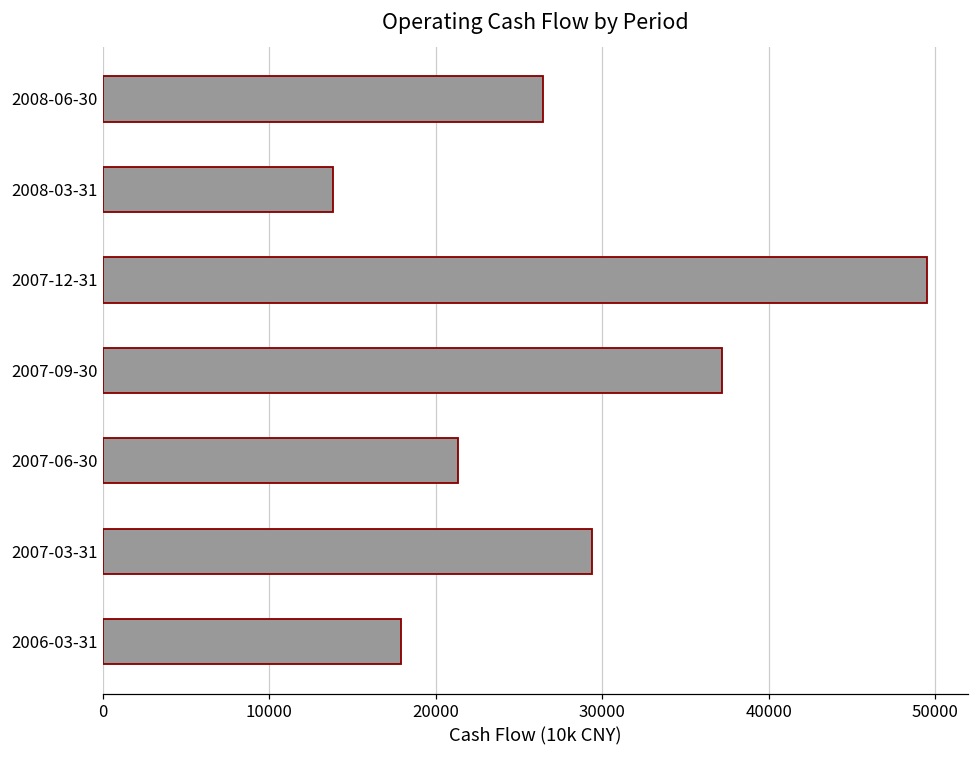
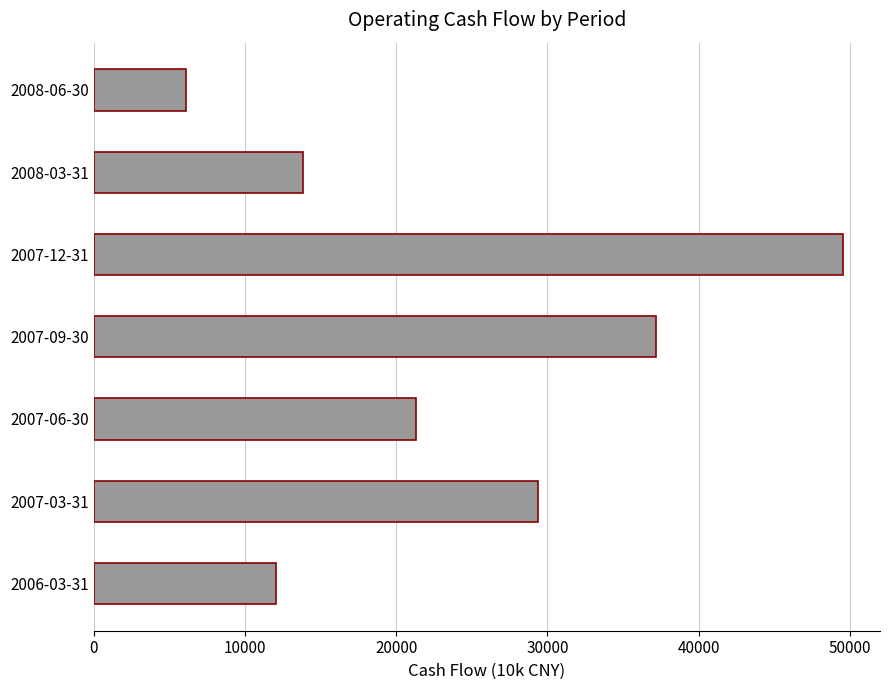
  {
-   "2008-06-30": 26400,
+   "2008-06-30": 6100,
    "2008-03-31": 13800,
    "2007-12-31": 49500,
    "2007-09-30": 37200,
    "2007-06-30": 21300,
    "2007-03-31": 29400,
-   "2006-03-31": 17900
+   "2006-03-31": 12100
  }
